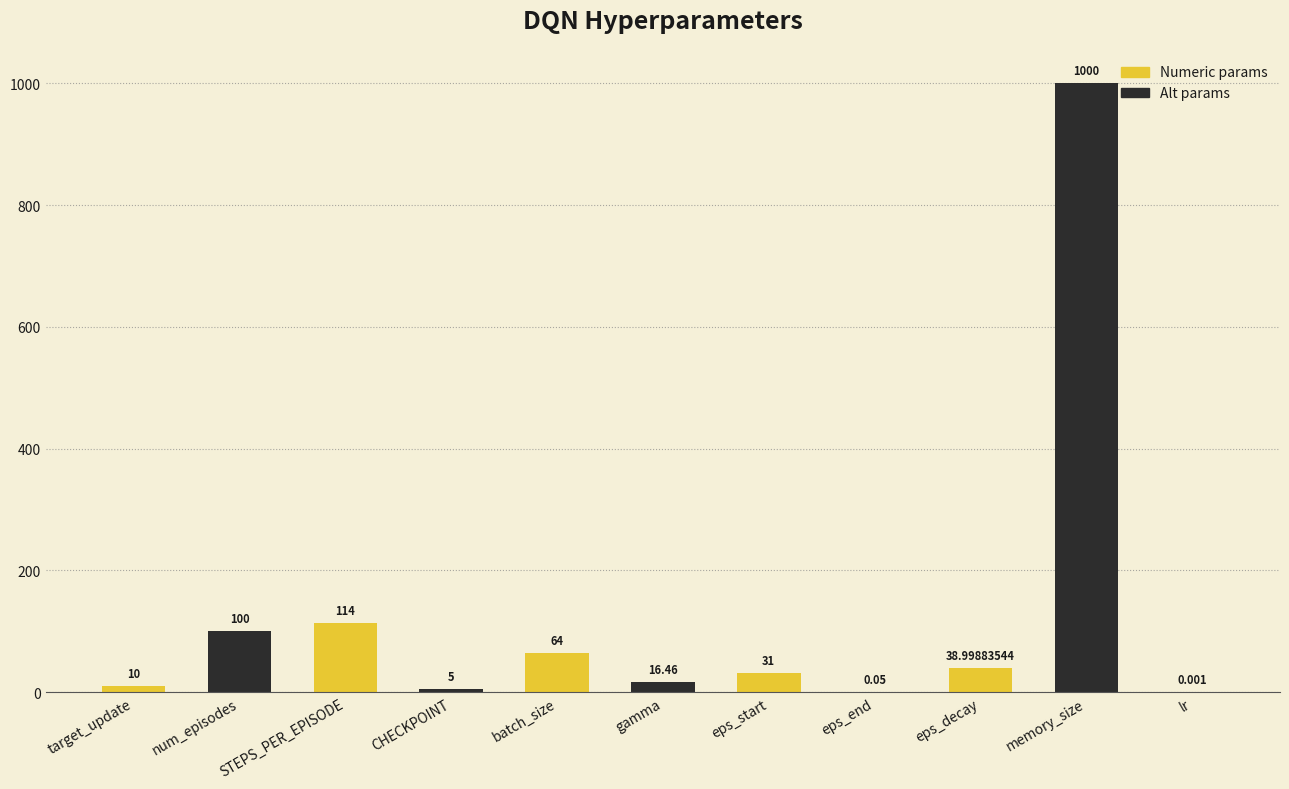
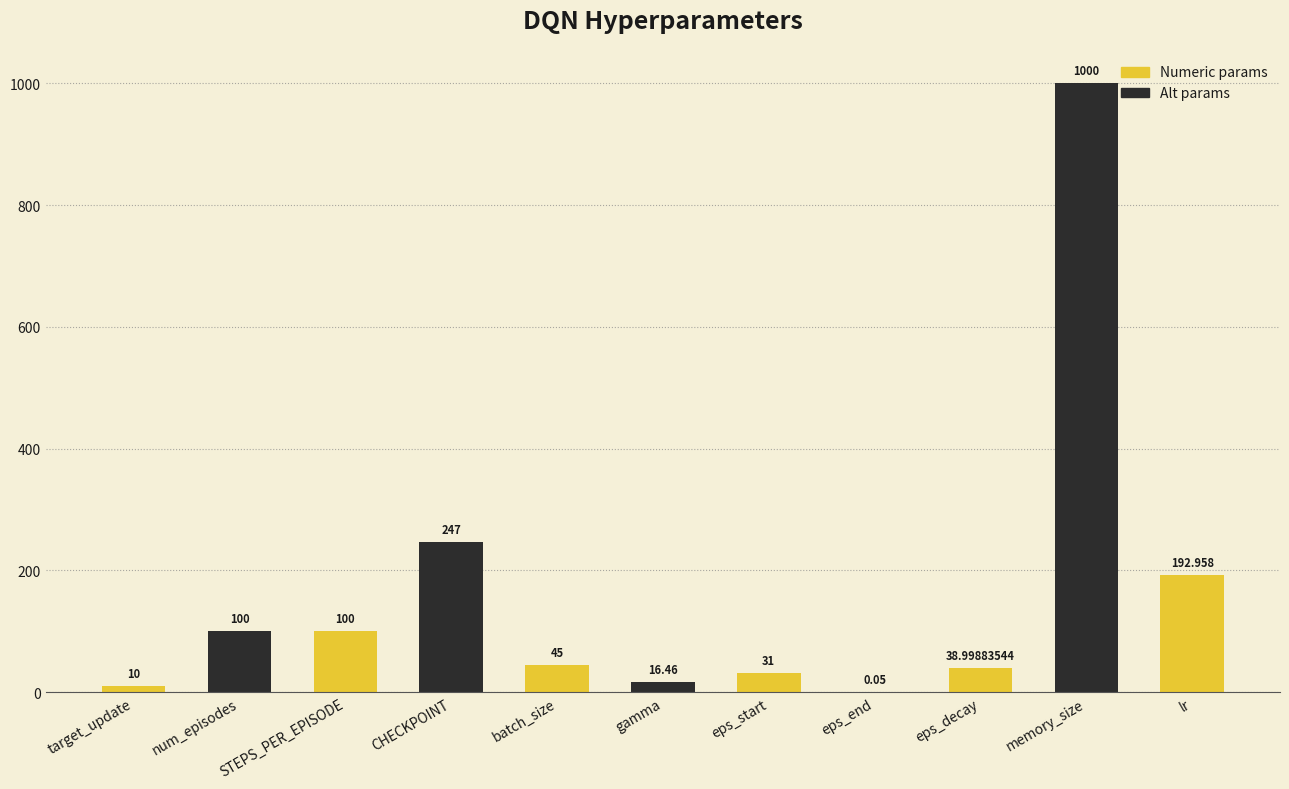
  {
    "target_update": 10,
    "num_episodes": 100,
-   "STEPS_PER_EPISODE": 114,
-   "CHECKPOINT": 5,
-   "batch_size": 64,
+   "STEPS_PER_EPISODE": 100,
+   "CHECKPOINT": 247,
+   "batch_size": 45,
    "gamma": 16.46,
    "eps_start": 31,
    "eps_end": 0.05,
    "eps_decay": 38.99883544,
    "memory_size": 1000,
-   "lr": 0.001
+   "lr": 192.958
  }
